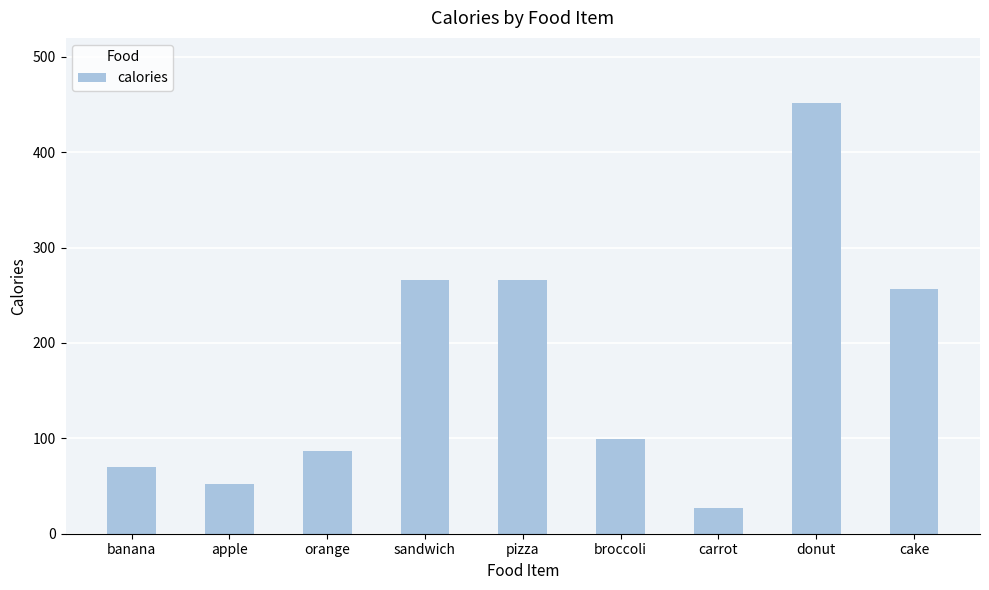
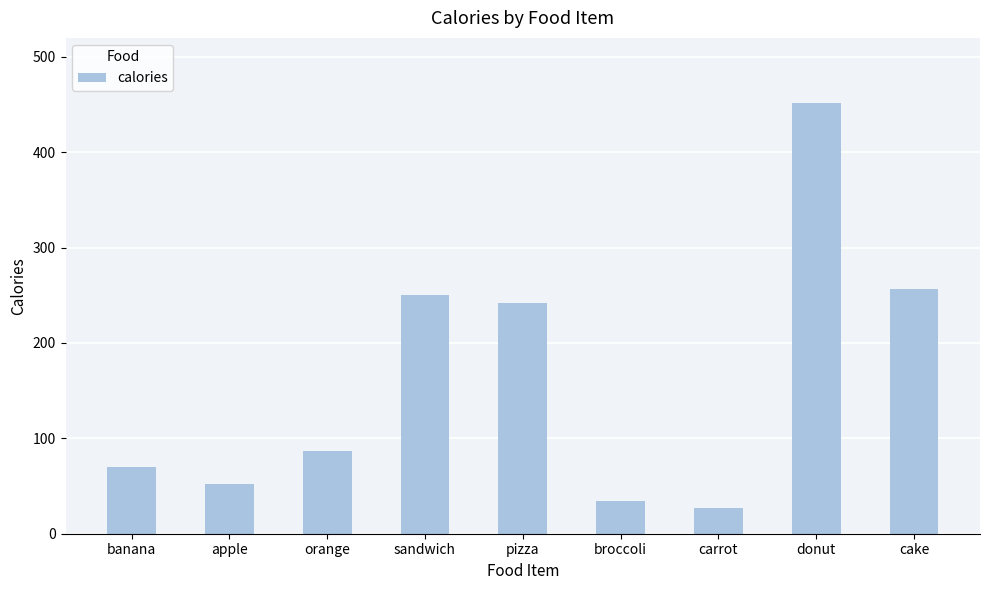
  {
    "banana": 70,
    "apple": 50,
    "orange": 90,
-   "sandwich": 270,
-   "pizza": 270,
-   "broccoli": 100,
+   "sandwich": 250,
+   "pizza": 240,
+   "broccoli": 30,
    "carrot": 30,
    "donut": 450,
    "cake": 260
  }
